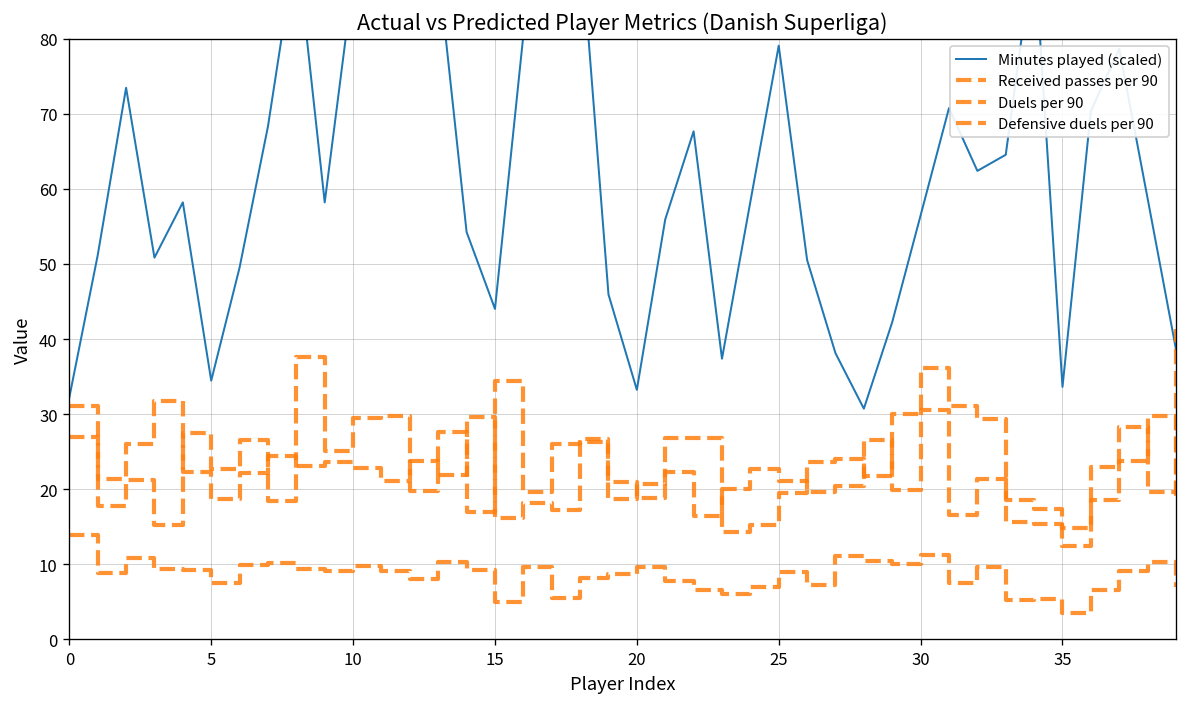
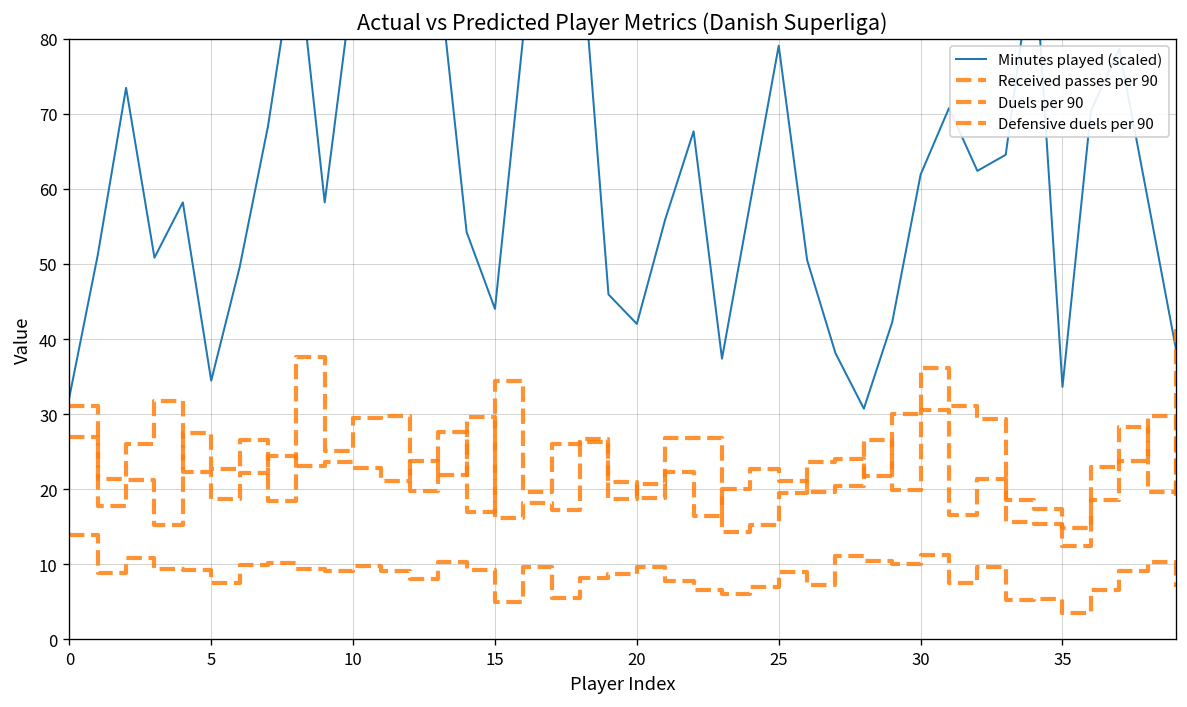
  {
    "Minutes played (scaled)": {
      "0": 32,
      "5": 34,
      "15": 44,
-     "20": 33,
+     "20": 42,
      "25": 79,
-     "30": 56,
+     "30": 62,
      "35": 34
    }
  }
